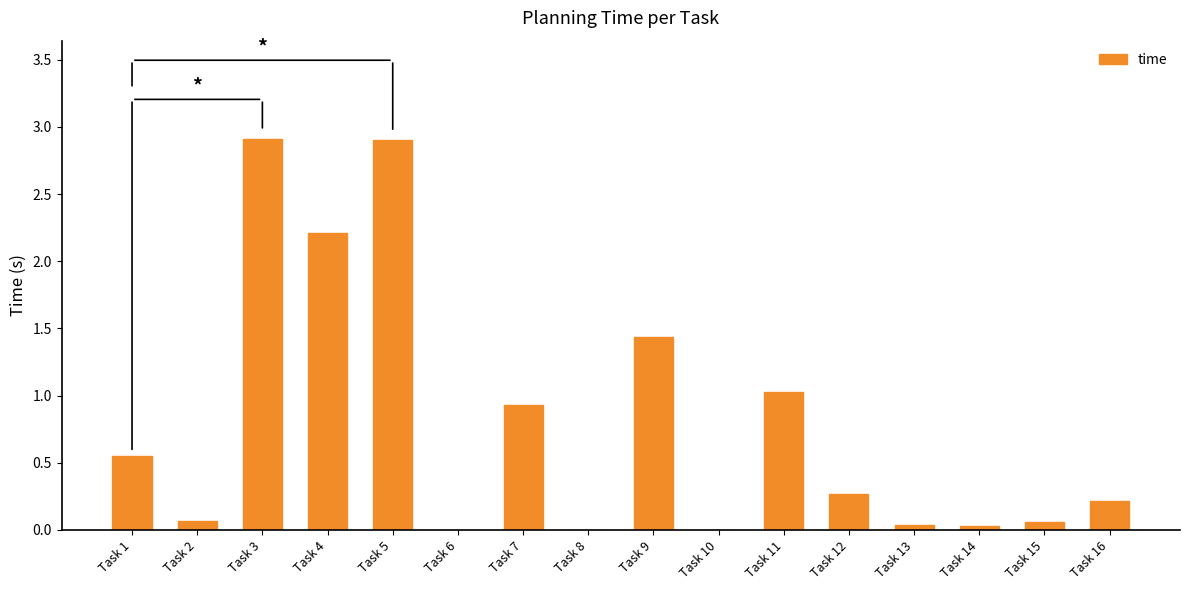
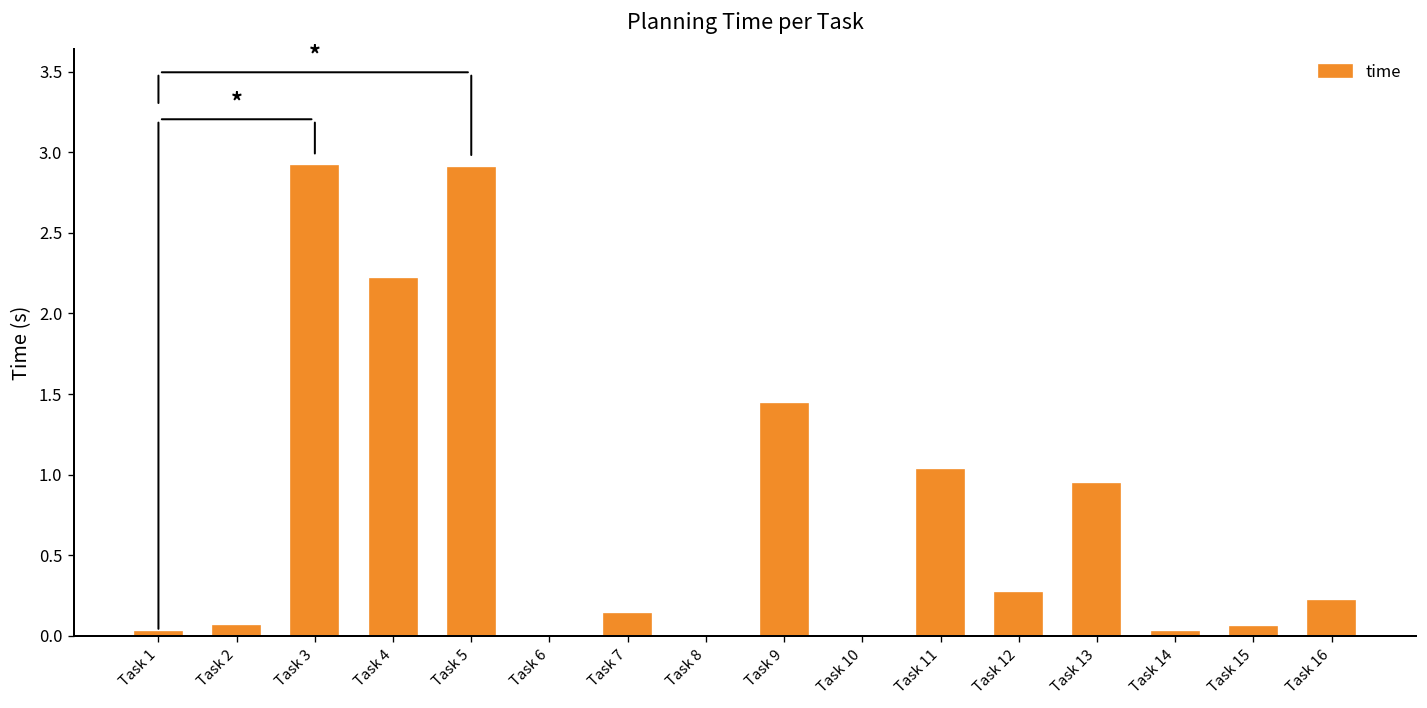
  {
-   "Task 1": 0.55,
+   "Task 1": 0.02,
    "Task 2": 0.06,
    "Task 3": 2.91,
    "Task 4": 2.21,
    "Task 5": 2.90,
-   "Task 7": 0.93,
+   "Task 7": 0.14,
    "Task 9": 1.44,
    "Task 11": 1.03,
    "Task 12": 0.27,
-   "Task 13": 0.04,
+   "Task 13": 0.94,
    "Task 14": 0.03,
    "Task 15": 0.06,
    "Task 16": 0.22
  }
